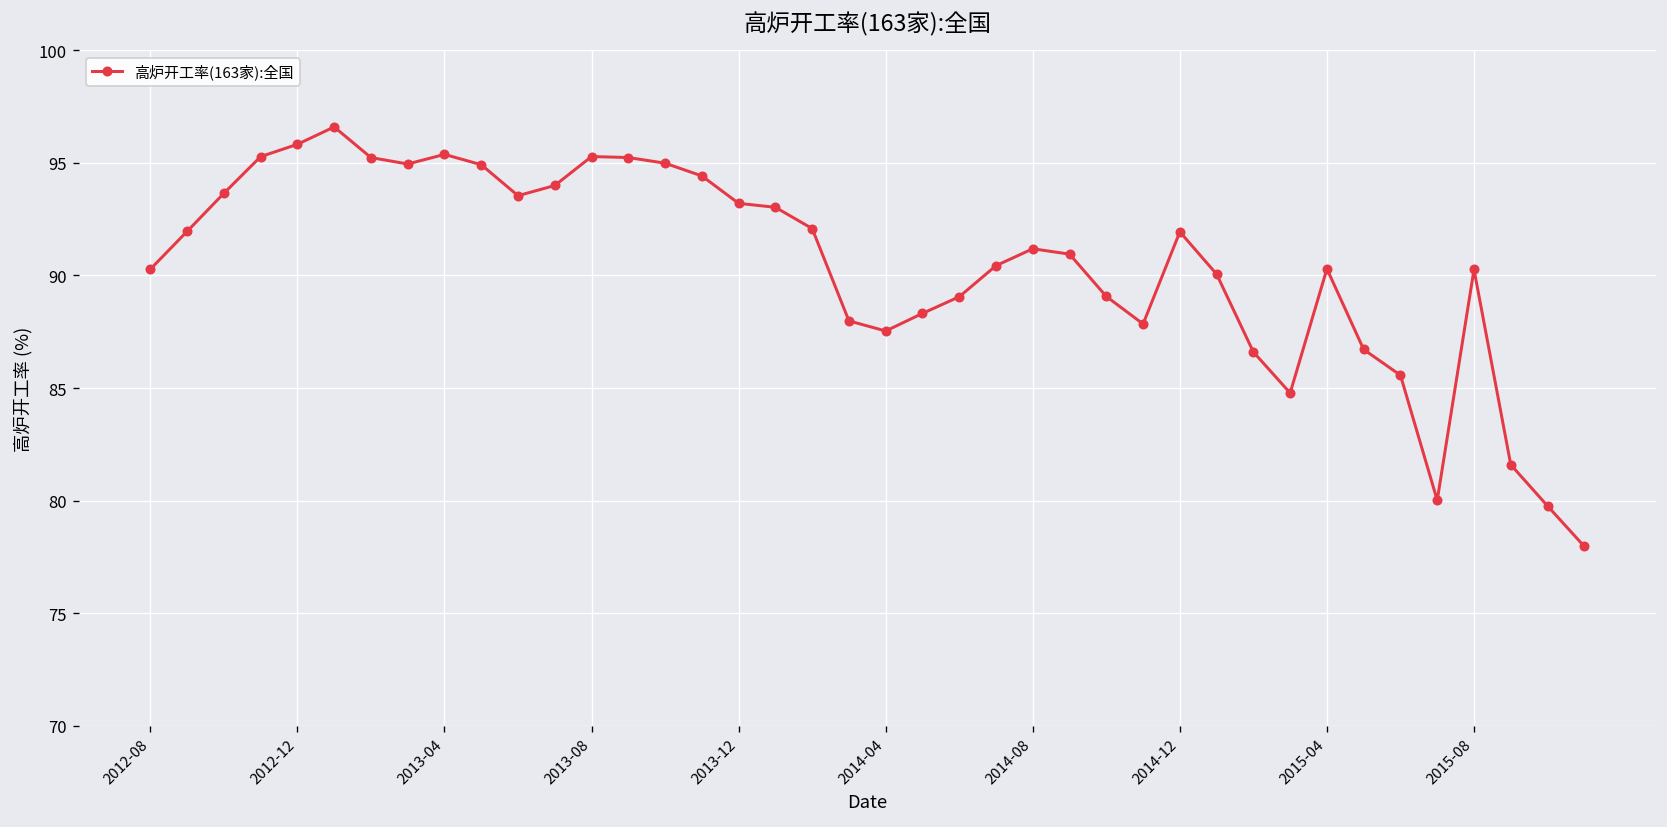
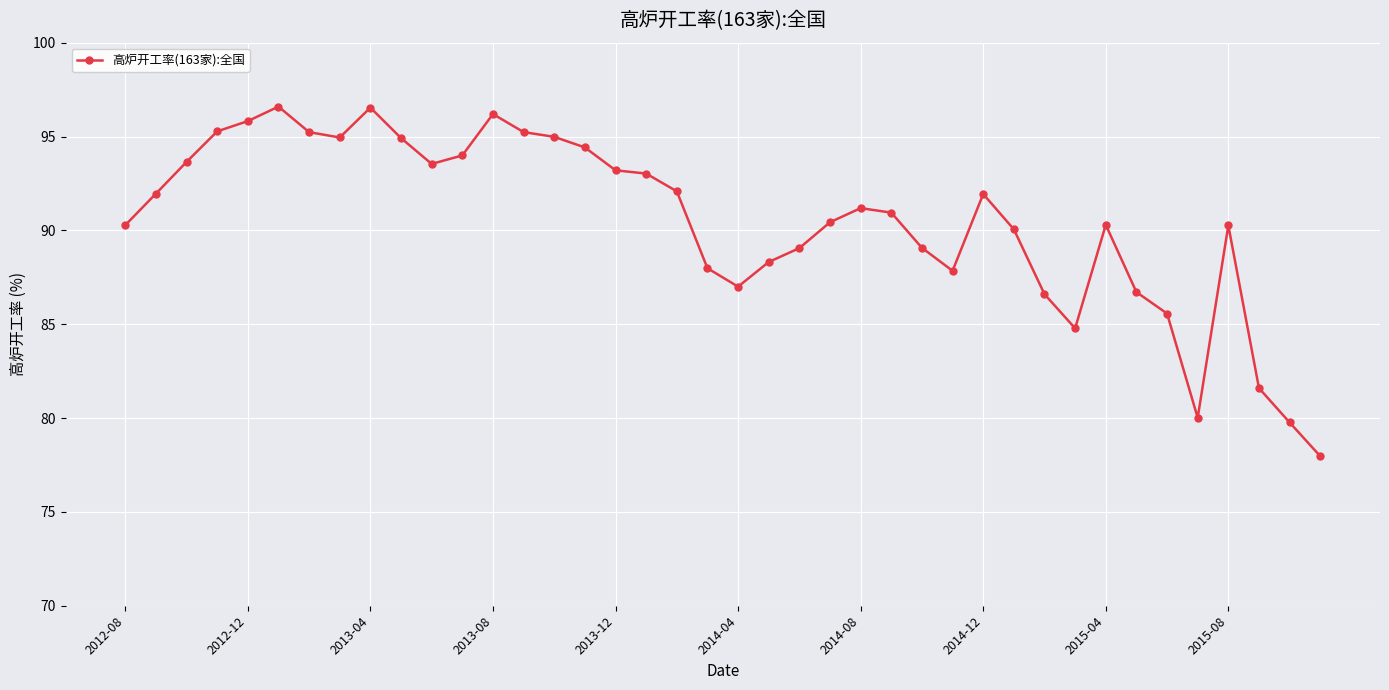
  {
    "2012-08": 90.3,
    "2012-12": 95.8,
-   "2013-04": 95.4,
-   "2013-08": 95.3,
+   "2013-04": 96.5,
+   "2013-08": 96.2,
    "2013-12": 93.2,
-   "2014-04": 87.5,
+   "2014-04": 87.0,
    "2014-08": 91.2,
    "2014-12": 91.9,
    "2015-04": 90.3,
    "2015-08": 90.3
  }
